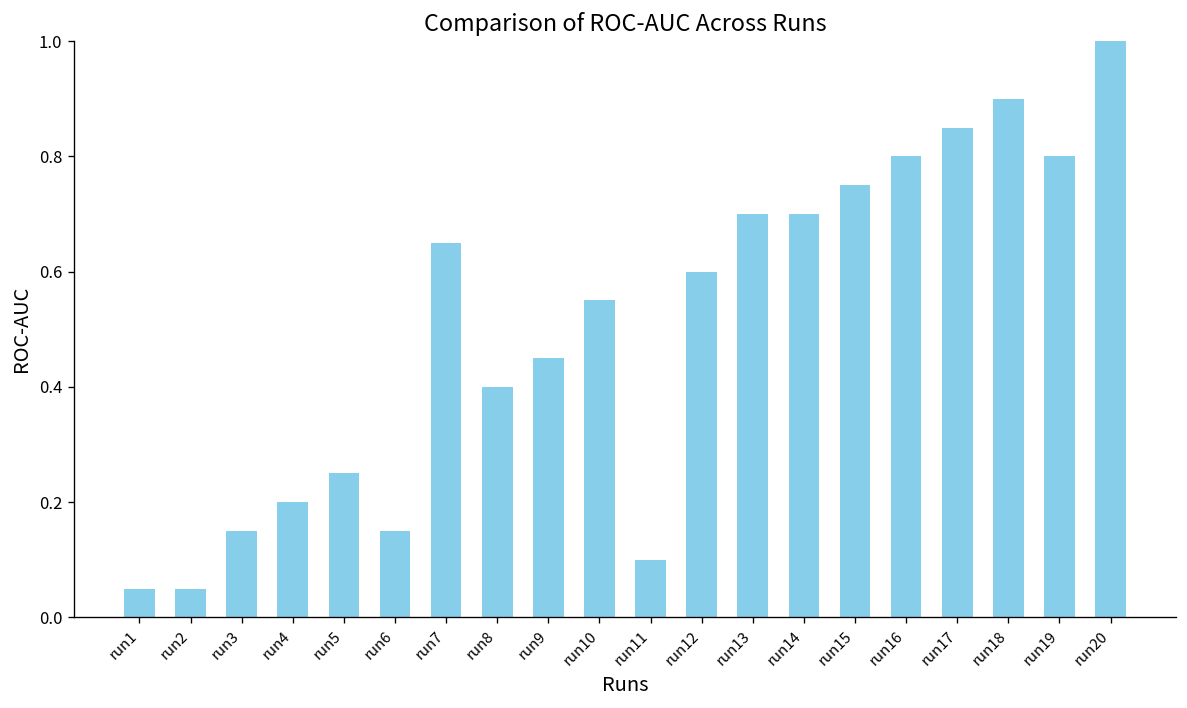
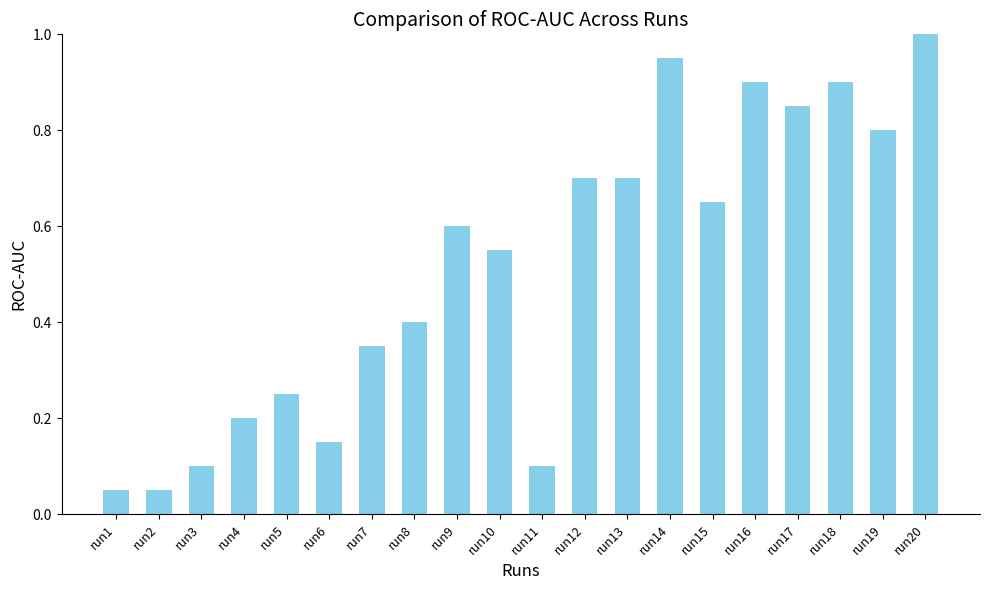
  {
    "run1": 0.05,
    "run2": 0.05,
-   "run3": 0.15,
+   "run3": 0.10,
    "run4": 0.20,
    "run5": 0.25,
    "run6": 0.15,
-   "run7": 0.65,
+   "run7": 0.35,
    "run8": 0.40,
-   "run9": 0.45,
+   "run9": 0.60,
    "run10": 0.55,
    "run11": 0.10,
-   "run12": 0.60,
+   "run12": 0.70,
    "run13": 0.70,
-   "run14": 0.70,
-   "run15": 0.75,
-   "run16": 0.80,
+   "run14": 0.95,
+   "run15": 0.65,
+   "run16": 0.90,
    "run17": 0.85,
    "run18": 0.90,
    "run19": 0.80,
    "run20": 1.00
  }
